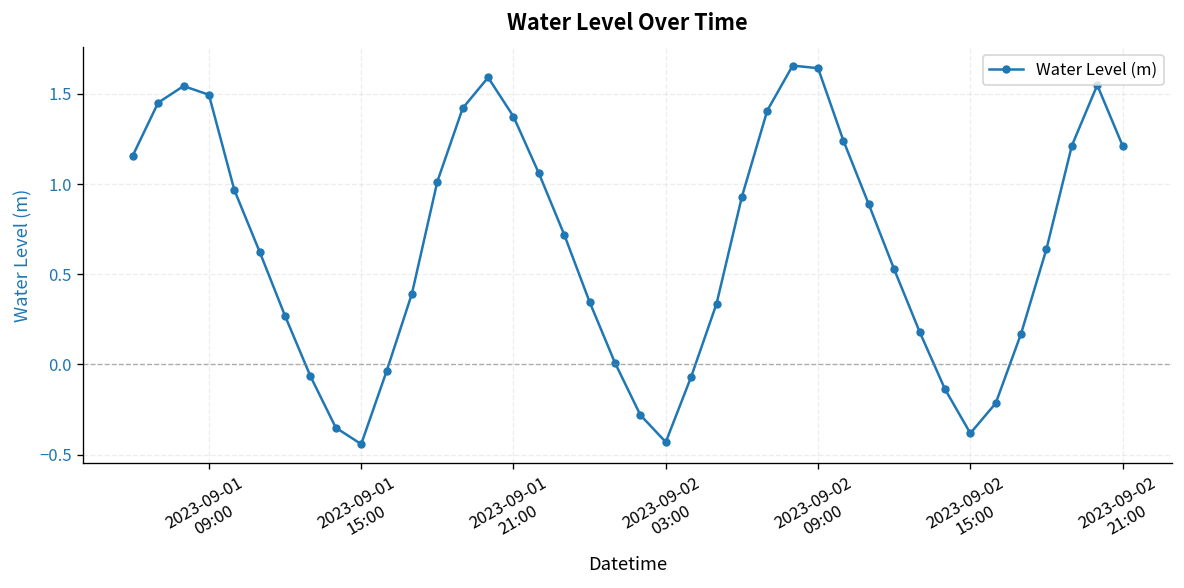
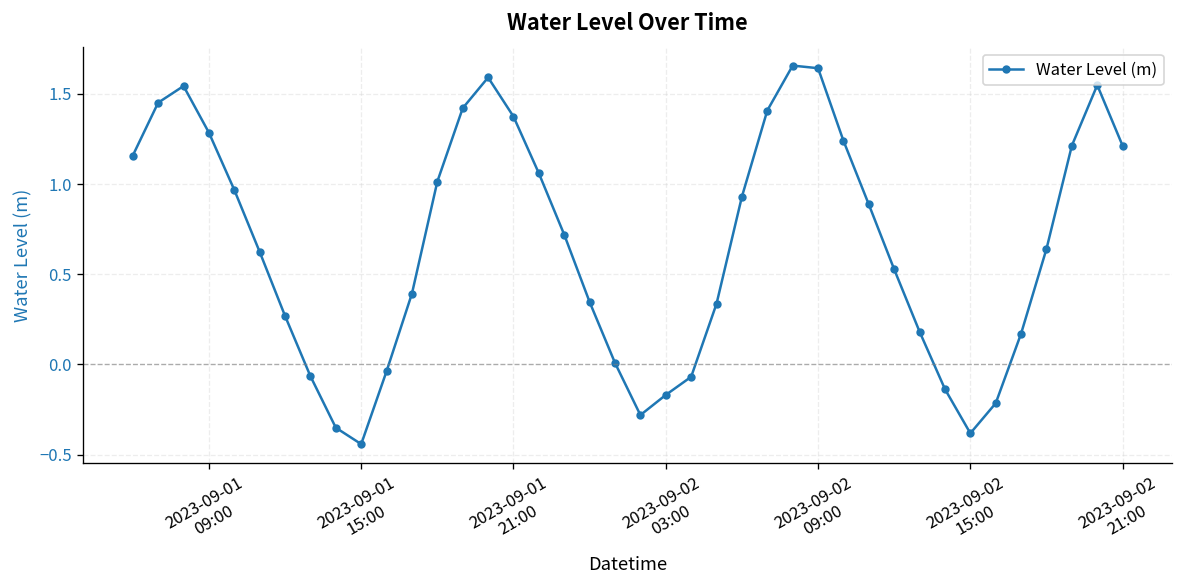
  {
-   "2023-09-01 09:00": 1.49,
+   "2023-09-01 09:00": 1.28,
    "2023-09-01 15:00": -0.44,
    "2023-09-01 21:00": 1.37,
-   "2023-09-02 03:00": -0.43,
+   "2023-09-02 03:00": -0.17,
    "2023-09-02 09:00": 1.64,
    "2023-09-02 15:00": -0.38,
    "2023-09-02 21:00": 1.21
  }
